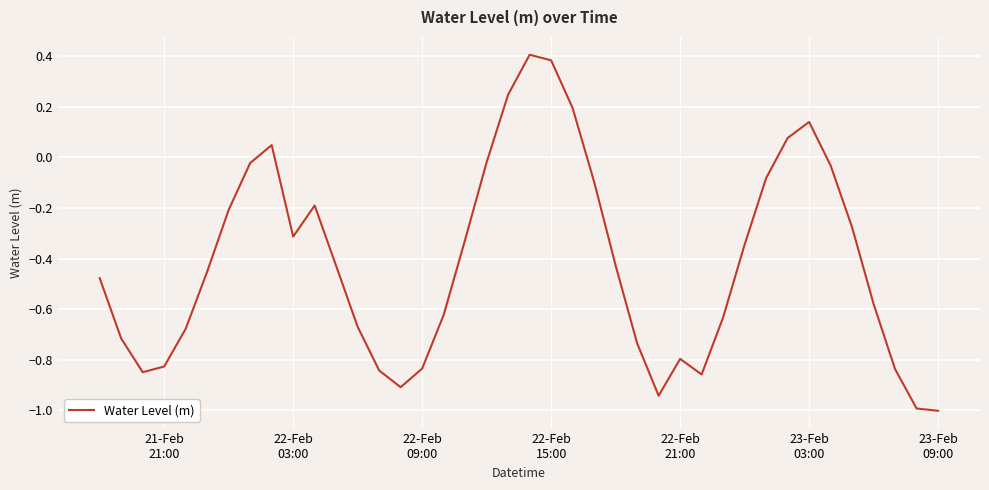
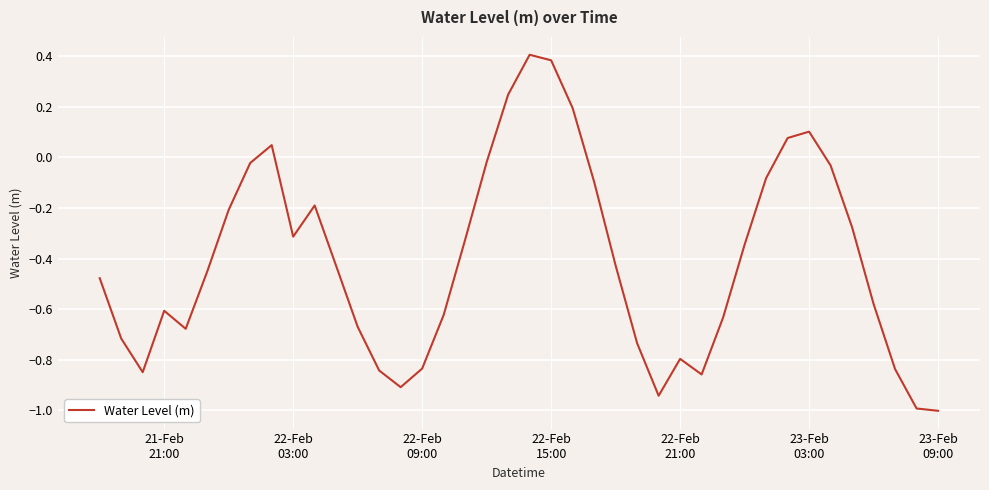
  {
-   "21-Feb 21:00": -0.83,
+   "21-Feb 21:00": -0.61,
    "22-Feb 03:00": -0.31,
    "22-Feb 09:00": -0.84,
    "22-Feb 15:00": 0.38,
    "22-Feb 21:00": -0.80,
-   "23-Feb 03:00": 0.14,
+   "23-Feb 03:00": 0.10,
    "23-Feb 09:00": -1.00
  }
